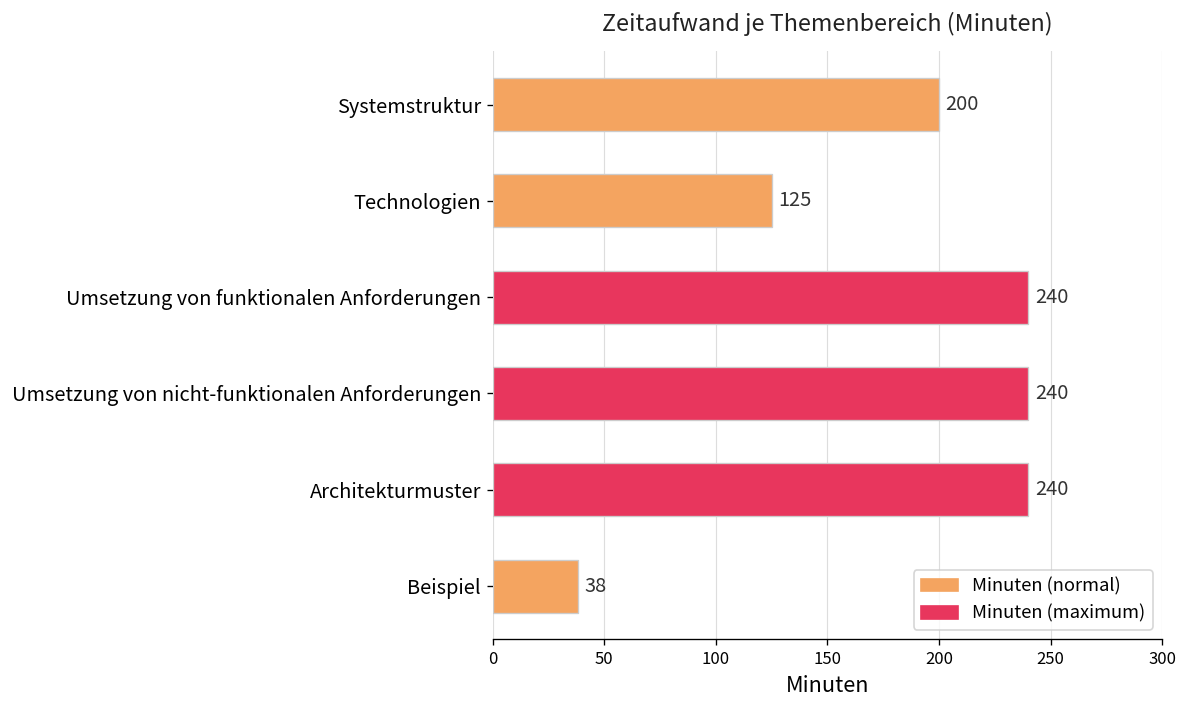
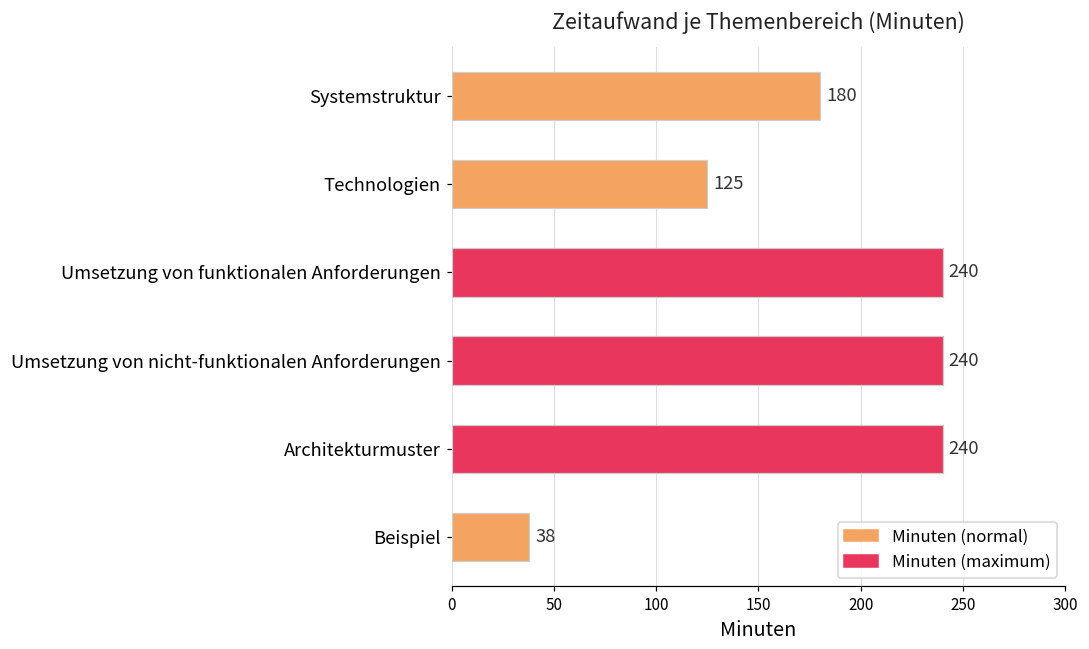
  {
-   "Systemstruktur": 200,
+   "Systemstruktur": 180,
    "Technologien": 125,
    "Umsetzung von funktionalen Anforderungen": 240,
    "Umsetzung von nicht-funktionalen Anforderungen": 240,
    "Architekturmuster": 240,
    "Beispiel": 38
  }
